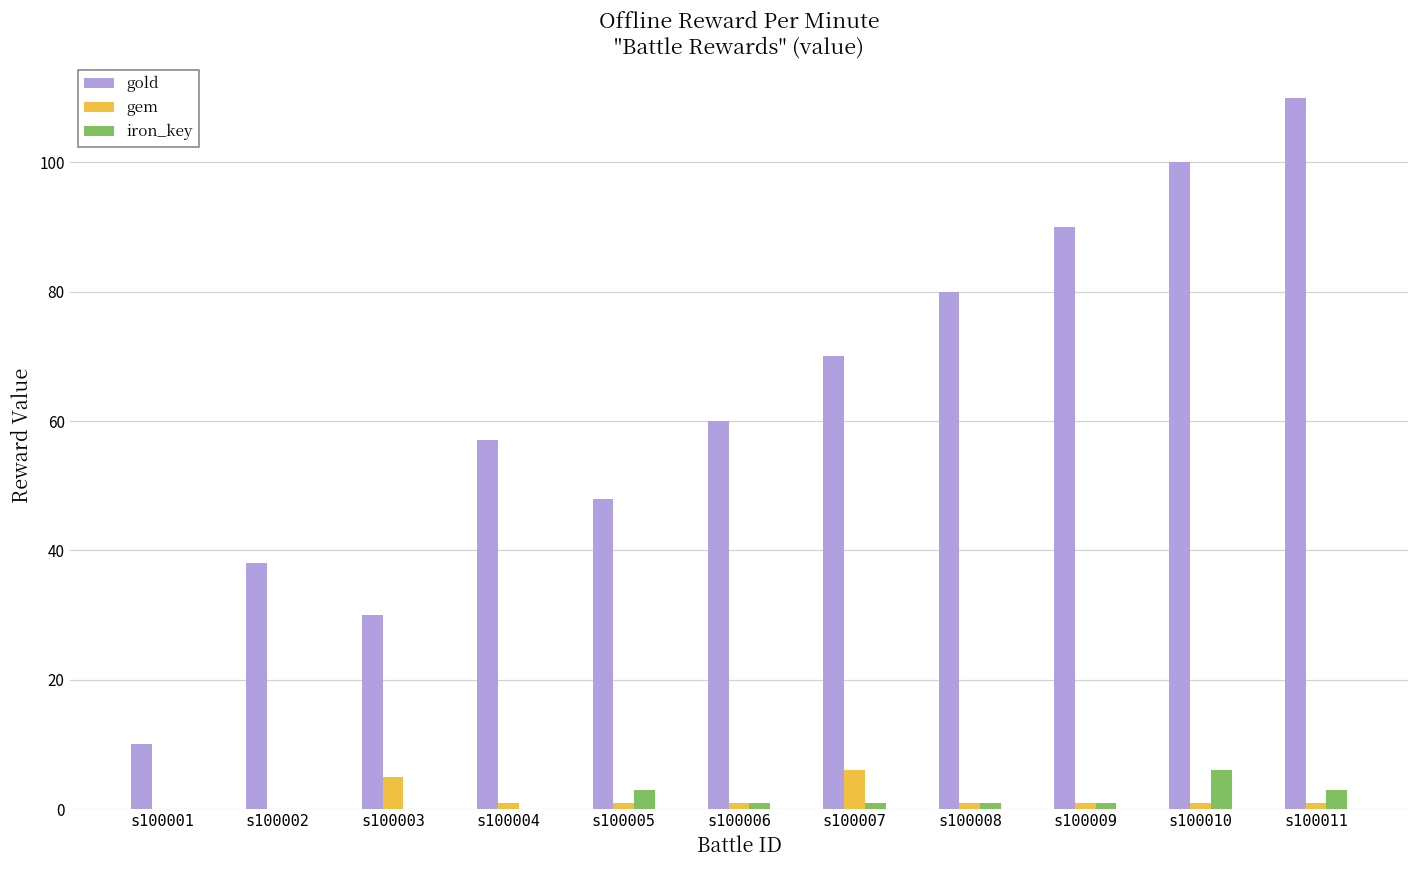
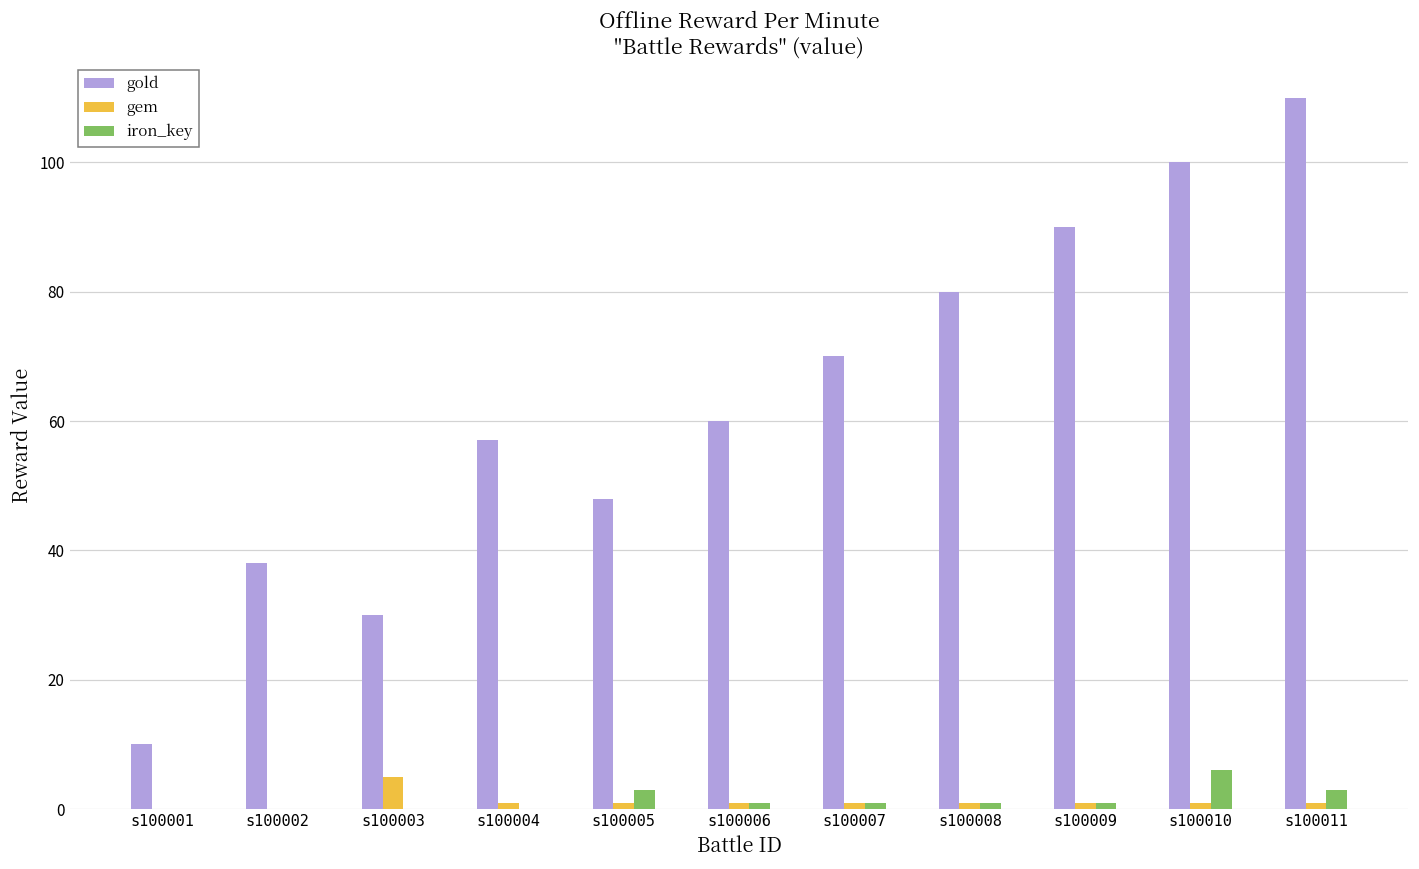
  {
    "gold": {
      "s100001": 10,
      "s100002": 38,
      "s100003": 30,
      "s100004": 57,
      "s100005": 48,
      "s100006": 60,
      "s100007": 70,
      "s100008": 80,
      "s100009": 90,
      "s100010": 100,
      "s100011": 110
    },
    "gem": {
      "s100001": 0,
      "s100002": 0,
      "s100003": 5,
      "s100004": 1,
      "s100005": 1,
      "s100006": 1,
-     "s100007": 6,
+     "s100007": 1,
      "s100008": 1,
      "s100009": 1,
      "s100010": 1,
      "s100011": 1
    },
    "iron_key": {
      "s100001": 0,
      "s100002": 0,
      "s100003": 0,
      "s100004": 0,
      "s100005": 3,
      "s100006": 1,
      "s100007": 1,
      "s100008": 1,
      "s100009": 1,
      "s100010": 6,
      "s100011": 3
    }
  }
